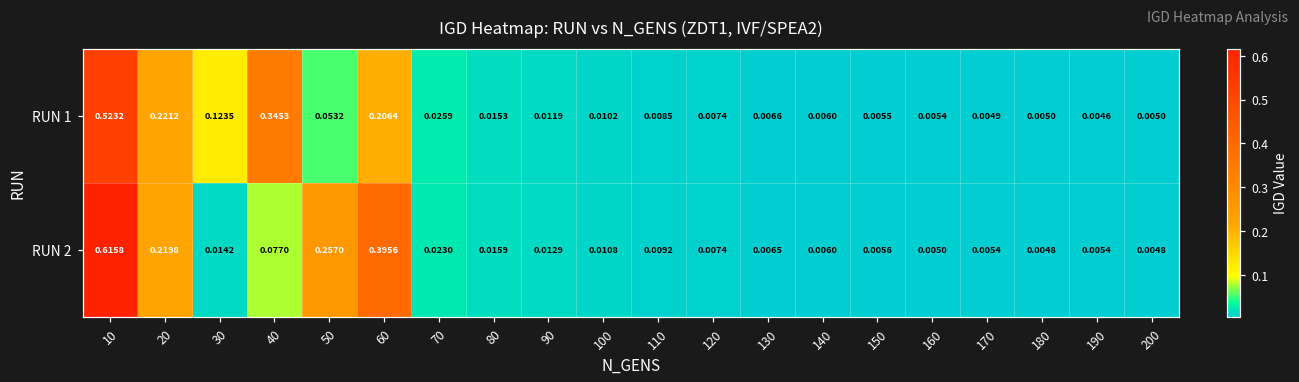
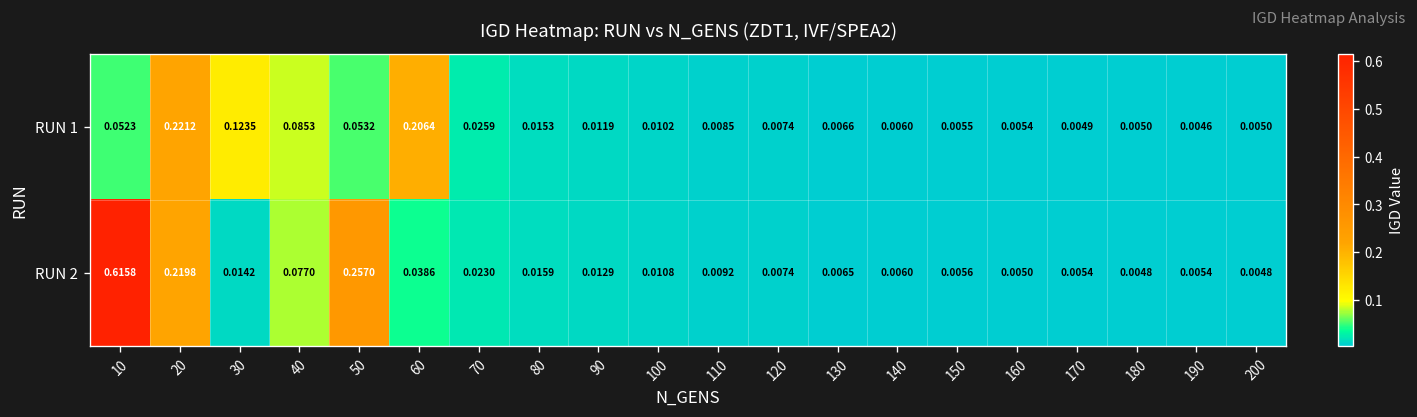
  {
    "RUN 1": {
-     "10": 0.5232,
+     "10": 0.0523,
      "20": 0.2212,
      "30": 0.1235,
-     "40": 0.3453,
+     "40": 0.0853,
      "50": 0.0532,
      "60": 0.2064,
      "70": 0.0259,
      "80": 0.0153,
      "90": 0.0119,
      "100": 0.0102,
      "110": 0.0085,
      "120": 0.0074,
      "130": 0.0066,
      "140": 0.0060,
      "150": 0.0055,
      "160": 0.0054,
      "170": 0.0049,
      "180": 0.0050,
      "190": 0.0046,
      "200": 0.0050
    },
    "RUN 2": {
      "10": 0.6158,
      "20": 0.2198,
      "30": 0.0142,
      "40": 0.0770,
      "50": 0.2570,
-     "60": 0.3956,
+     "60": 0.0386,
      "70": 0.0230,
      "80": 0.0159,
      "90": 0.0129,
      "100": 0.0108,
      "110": 0.0092,
      "120": 0.0074,
      "130": 0.0065,
      "140": 0.0060,
      "150": 0.0056,
      "160": 0.0050,
      "170": 0.0054,
      "180": 0.0048,
      "190": 0.0054,
      "200": 0.0048
    }
  }
